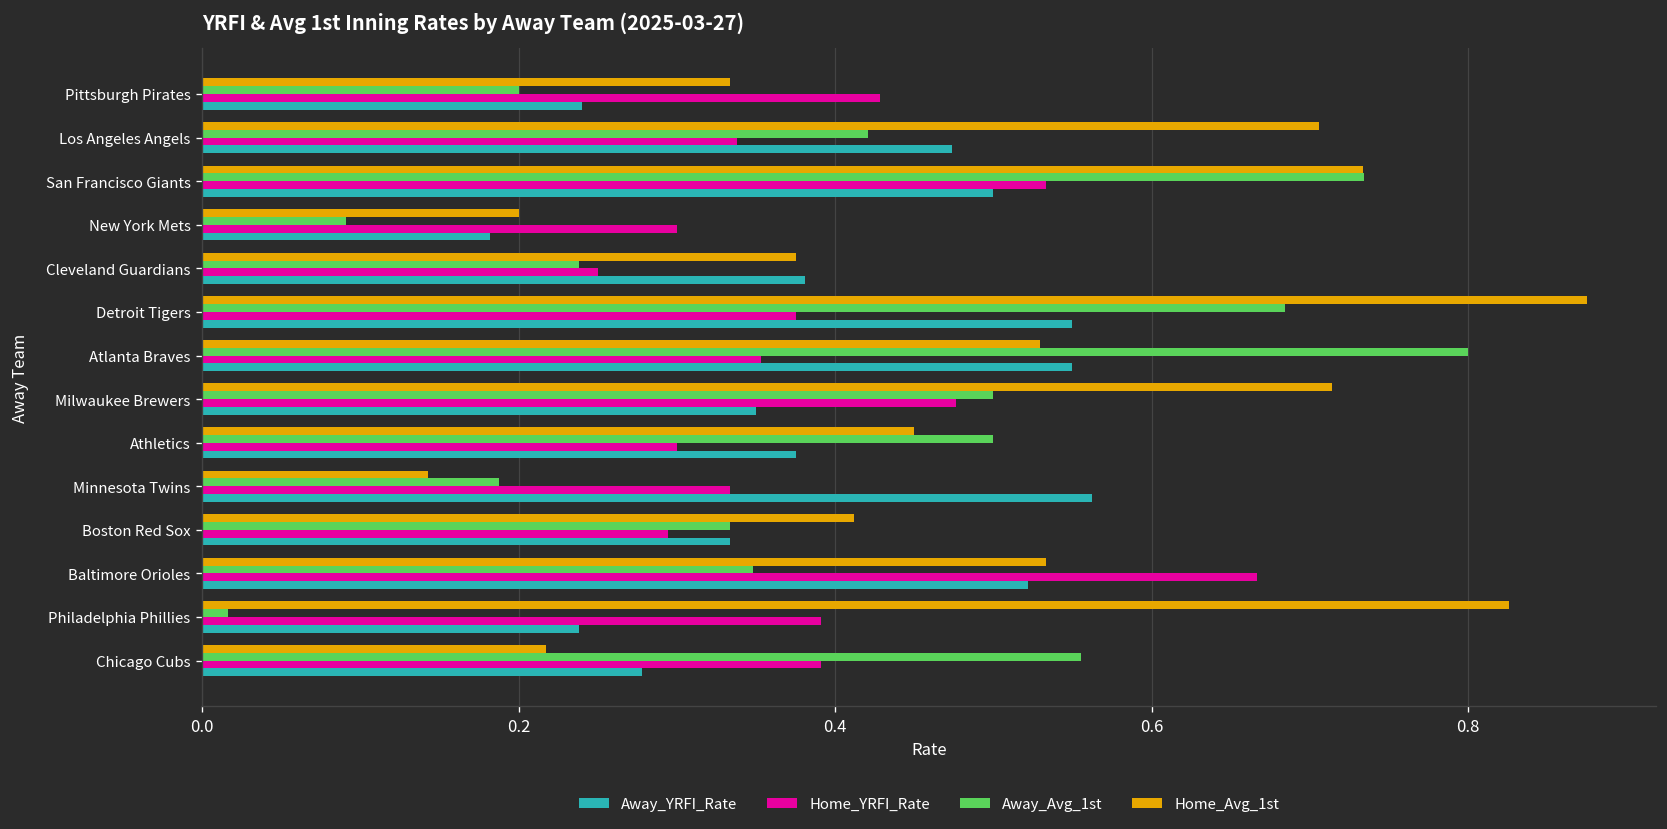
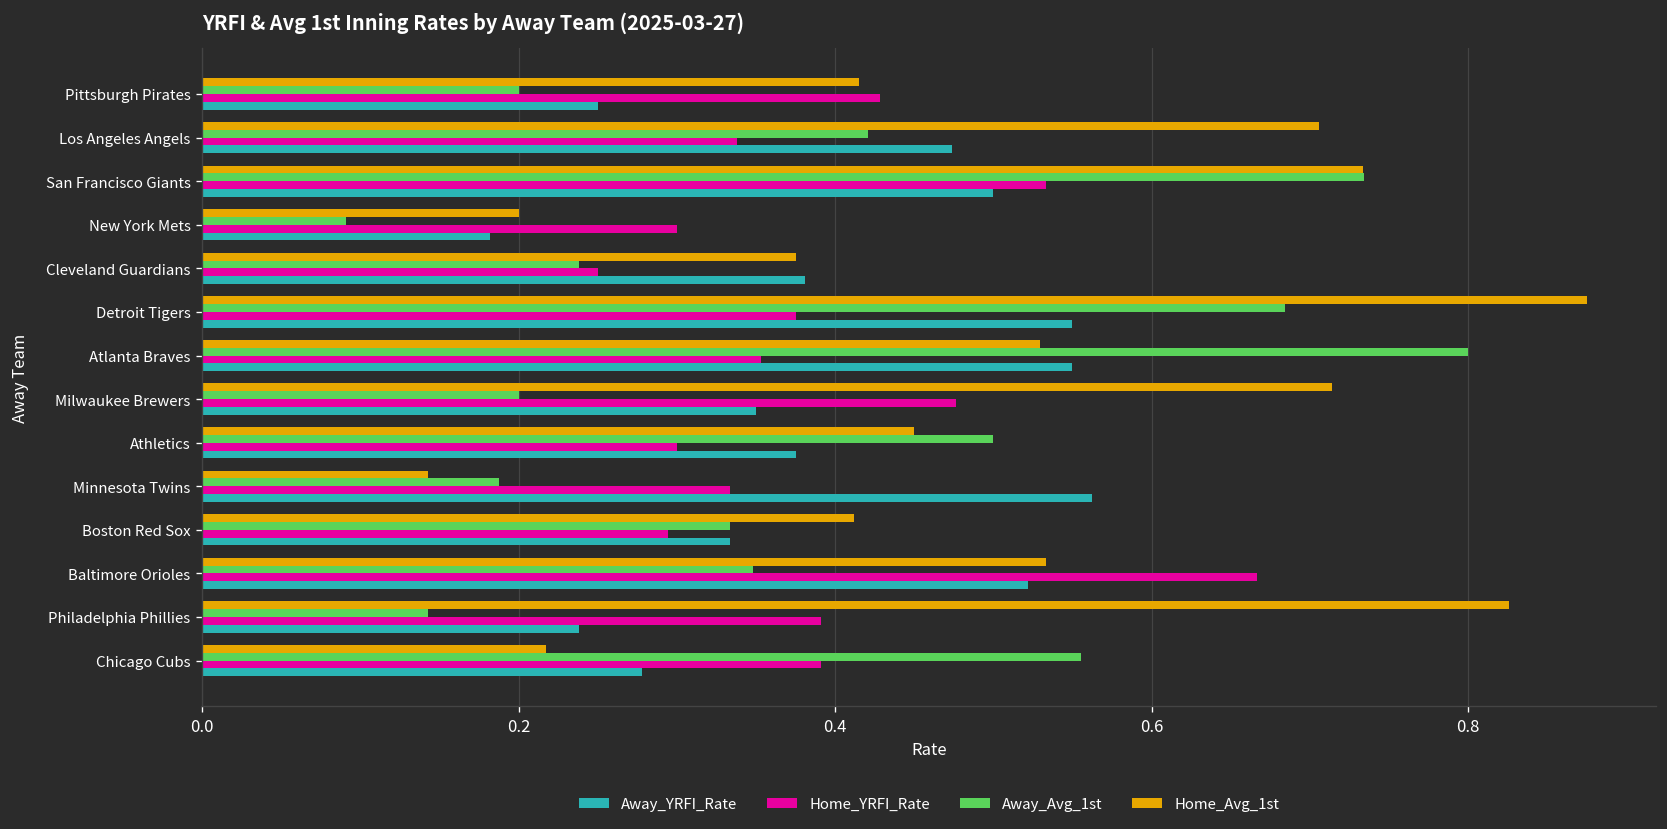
  {
    "Away_YRFI_Rate": {
-     "Pittsburgh Pirates": 0.24,
+     "Pittsburgh Pirates": 0.25,
      "Los Angeles Angels": 0.474,
      "San Francisco Giants": 0.50,
      "New York Mets": 0.18,
      "Cleveland Guardians": 0.38,
      "Detroit Tigers": 0.55,
      "Atlanta Braves": 0.55,
      "Milwaukee Brewers": 0.35,
      "Athletics": 0.375,
      "Minnesota Twins": 0.563,
      "Boston Red Sox": 0.333,
      "Baltimore Orioles": 0.52,
      "Philadelphia Phillies": 0.238,
      "Chicago Cubs": 0.278
    },
    "Home_YRFI_Rate": {
      "Pittsburgh Pirates": 0.429,
      "Los Angeles Angels": 0.338,
      "San Francisco Giants": 0.533,
      "New York Mets": 0.300,
      "Cleveland Guardians": 0.250,
      "Detroit Tigers": 0.375,
      "Atlanta Braves": 0.353,
      "Milwaukee Brewers": 0.476,
      "Athletics": 0.300,
      "Minnesota Twins": 0.333,
      "Boston Red Sox": 0.294,
      "Baltimore Orioles": 0.667,
      "Philadelphia Phillies": 0.391,
      "Chicago Cubs": 0.391
    },
    "Away_Avg_1st": {
      "Pittsburgh Pirates": 0.200,
      "Los Angeles Angels": 0.421,
      "San Francisco Giants": 0.734,
      "New York Mets": 0.091,
      "Cleveland Guardians": 0.238,
      "Detroit Tigers": 0.684,
      "Atlanta Braves": 0.800,
-     "Milwaukee Brewers": 0.5,
+     "Milwaukee Brewers": 0.2,
      "Athletics": 0.500,
      "Minnesota Twins": 0.188,
      "Boston Red Sox": 0.333,
      "Baltimore Orioles": 0.348,
-     "Philadelphia Phillies": 0.016,
+     "Philadelphia Phillies": 0.143,
      "Chicago Cubs": 0.556
    },
    "Home_Avg_1st": {
-     "Pittsburgh Pirates": 0.333,
+     "Pittsburgh Pirates": 0.415,
      "Los Angeles Angels": 0.706,
      "San Francisco Giants": 0.733,
      "New York Mets": 0.200,
      "Cleveland Guardians": 0.375,
      "Detroit Tigers": 0.875,
      "Atlanta Braves": 0.529,
      "Milwaukee Brewers": 0.714,
      "Athletics": 0.450,
      "Minnesota Twins": 0.143,
      "Boston Red Sox": 0.412,
      "Baltimore Orioles": 0.533,
      "Philadelphia Phillies": 0.826,
      "Chicago Cubs": 0.217
    }
  }
